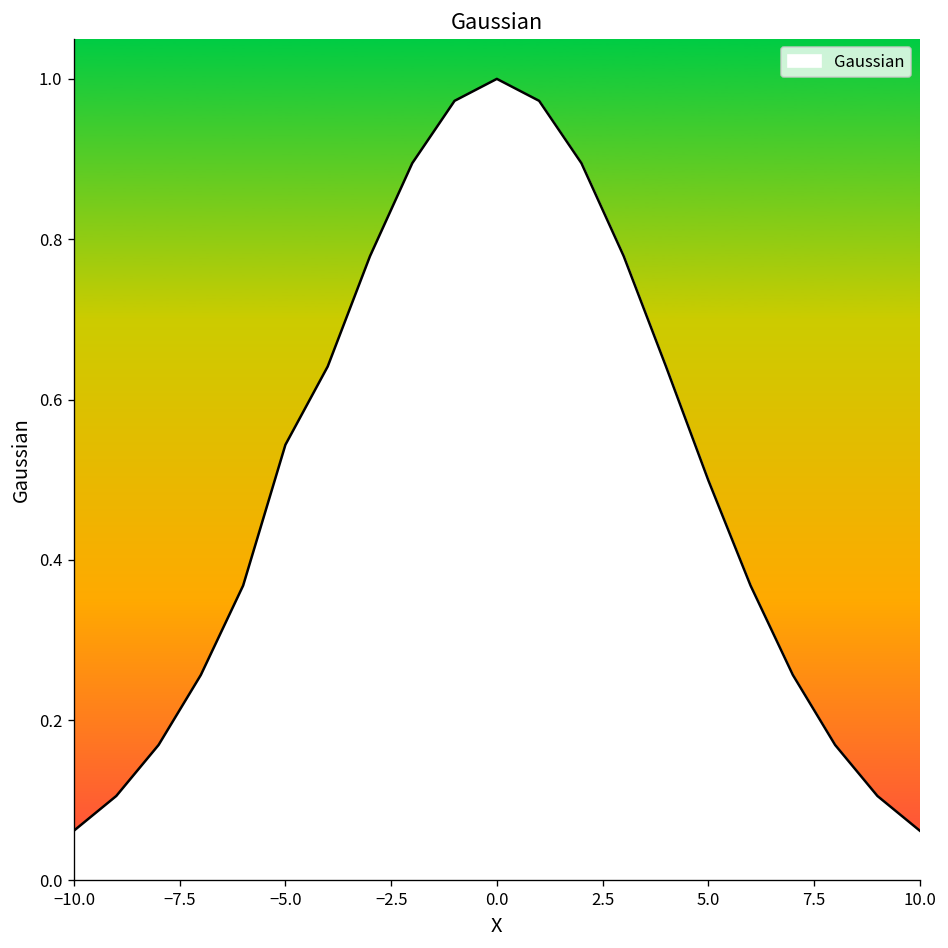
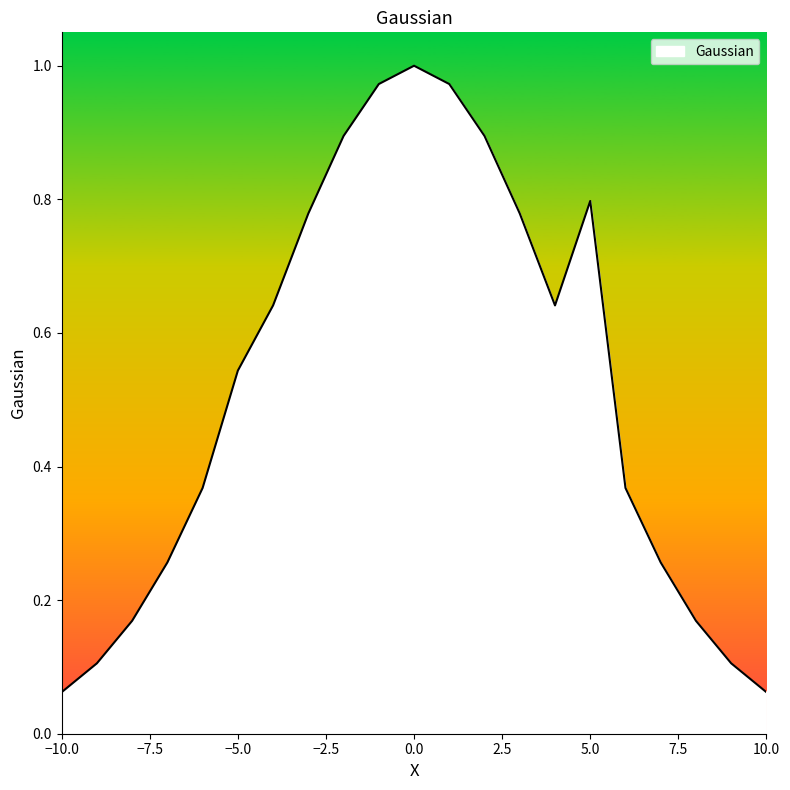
  {
    "−10.0": 0.06,
    "−5.0": 0.54,
    "0.0": 1.00,
-   "5.0": 0.50,
+   "5.0": 0.80,
    "10.0": 0.06
  }
